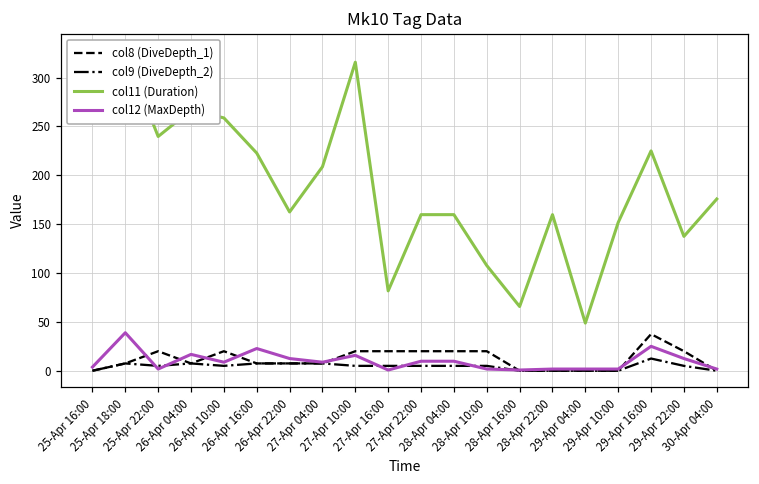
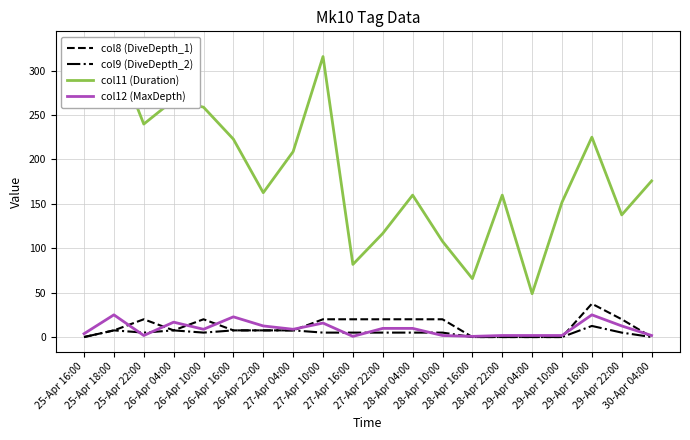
  {
    "col11 (Duration)": {
      "25-Apr 22:00": 240,
      "26-Apr 10:00": 260,
      "26-Apr 16:00": 220,
      "26-Apr 22:00": 160,
      "27-Apr 04:00": 210,
      "27-Apr 10:00": 320,
      "27-Apr 16:00": 80,
-     "27-Apr 22:00": 160,
+     "27-Apr 22:00": 120,
      "28-Apr 04:00": 160,
      "28-Apr 10:00": 110,
      "28-Apr 16:00": 70,
      "28-Apr 22:00": 160,
      "29-Apr 04:00": 50,
      "29-Apr 10:00": 150,
      "29-Apr 16:00": 230,
      "29-Apr 22:00": 140,
      "30-Apr 04:00": 180
    },
    "col12 (MaxDepth)": {
      "25-Apr 16:00": 0,
-     "25-Apr 18:00": 40,
+     "25-Apr 18:00": 30,
      "25-Apr 22:00": 0,
      "26-Apr 04:00": 20,
      "26-Apr 10:00": 10,
      "26-Apr 16:00": 20,
      "26-Apr 22:00": 10,
      "27-Apr 10:00": 20,
      "27-Apr 16:00": 0,
      "27-Apr 22:00": 10,
      "28-Apr 04:00": 10,
      "28-Apr 10:00": 0,
      "29-Apr 16:00": 30,
      "29-Apr 22:00": 10
    }
  }
